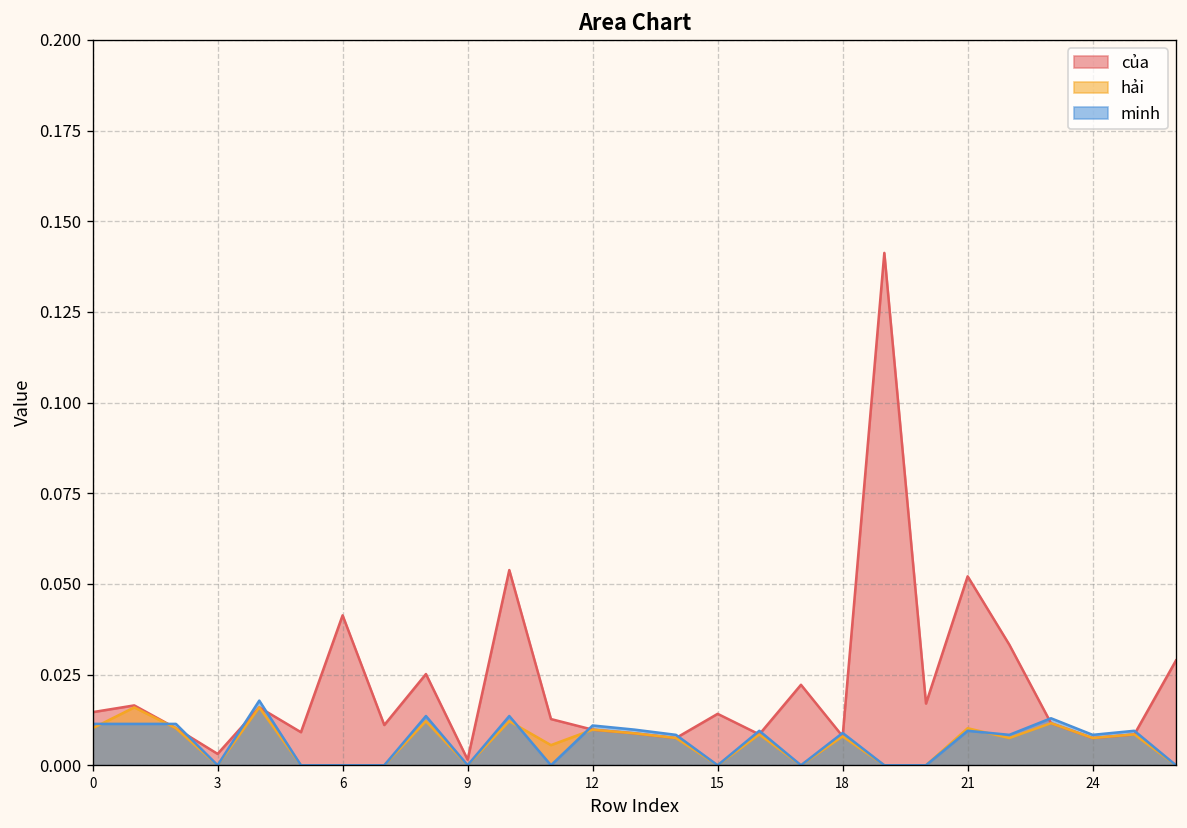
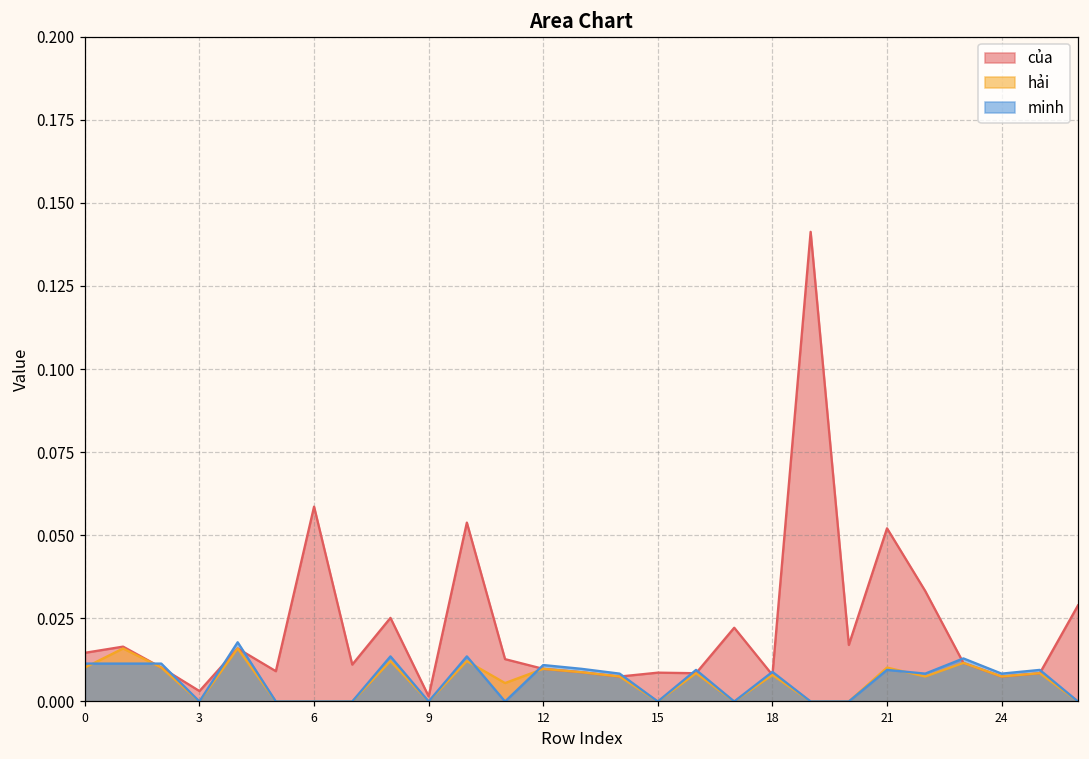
  {
    "của": {
      "0": 0.015,
      "3": 0.003,
-     "6": 0.041,
+     "6": 0.059,
      "9": 0.002,
-     "15": 0.014,
+     "15": 0.009,
      "21": 0.052
    },
    "hải": {
      "0": 0.010
    },
    "minh": {
      "0": 0.011,
      "12": 0.011,
      "18": 0.009,
      "24": 0.008
    }
  }
